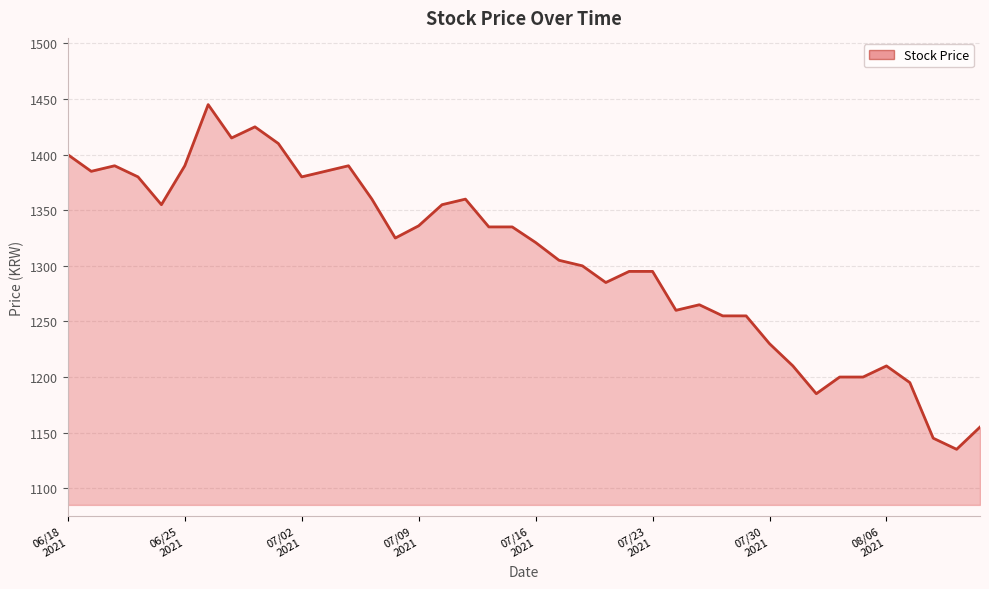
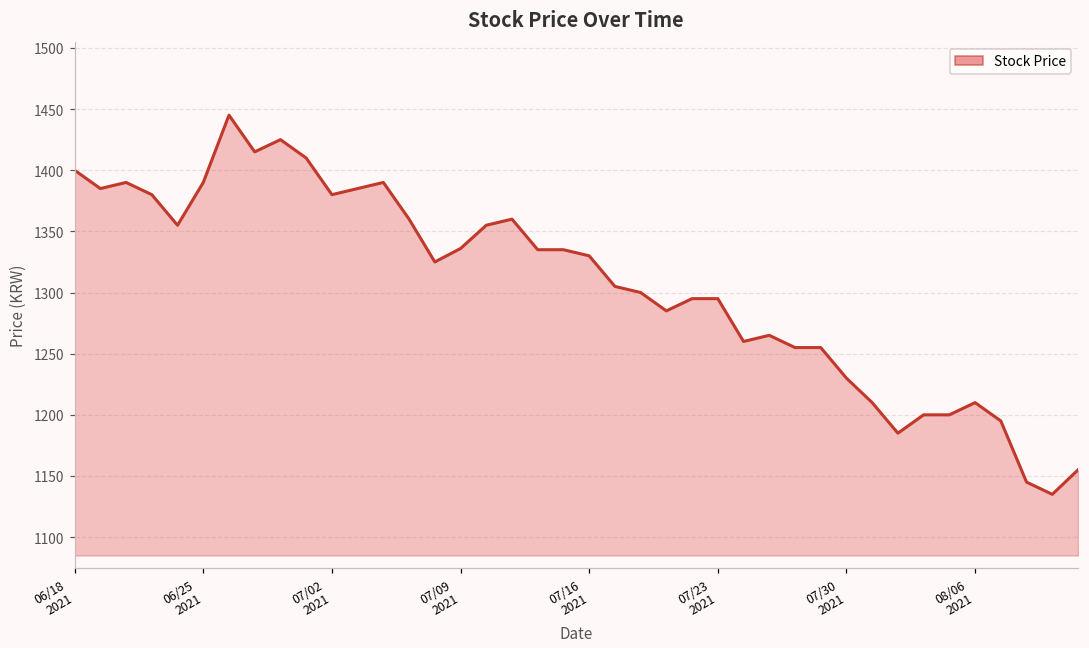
  {
    "06/18 2021": 1400,
    "06/25 2021": 1390,
    "07/02 2021": 1380,
    "07/09 2021": 1336,
-   "07/16 2021": 1321,
+   "07/16 2021": 1330,
    "07/23 2021": 1295,
    "07/30 2021": 1230,
    "08/06 2021": 1210
  }
